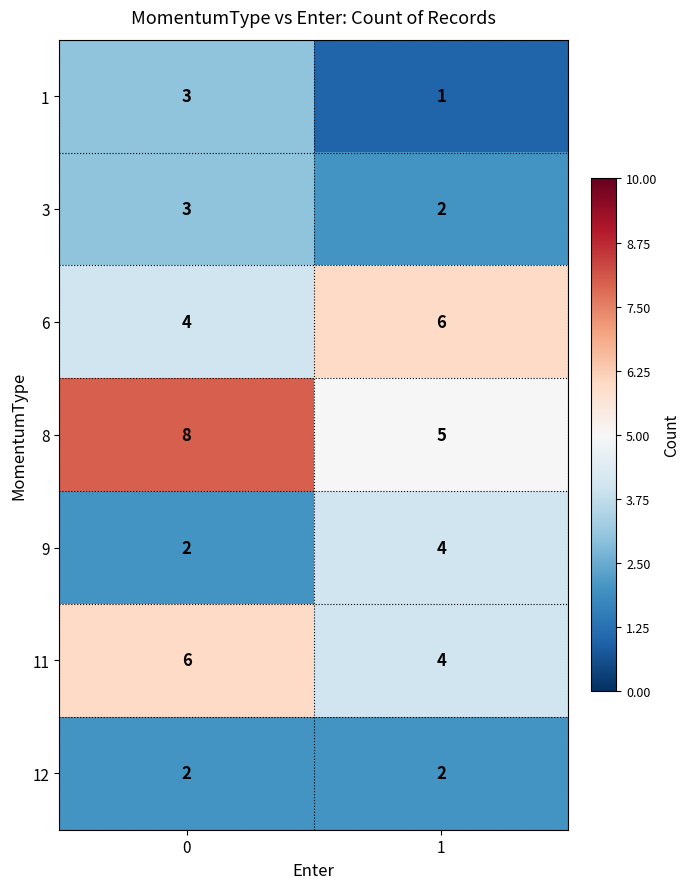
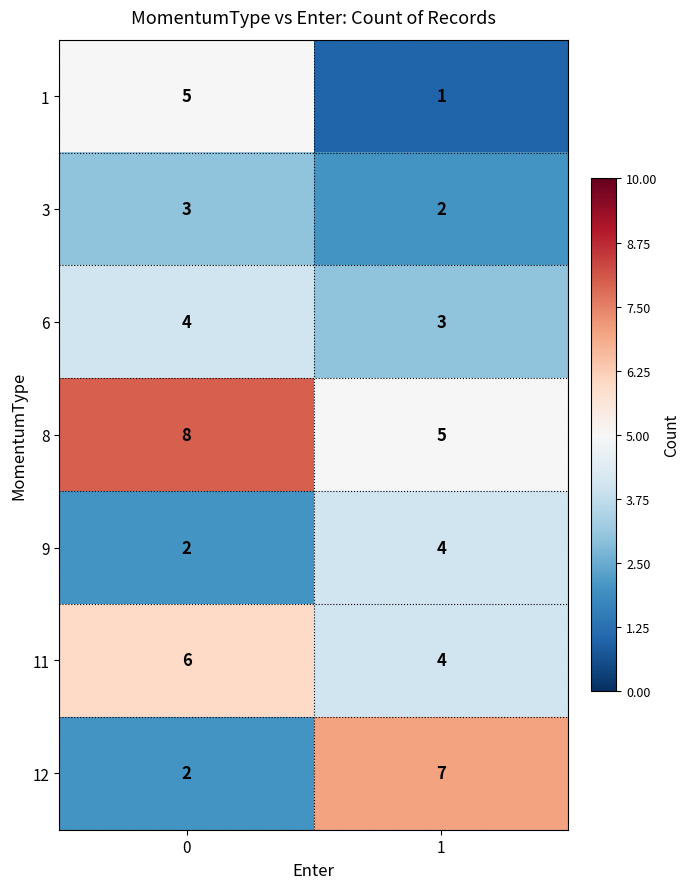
  {
    "1": {
-     "0": 3,
+     "0": 5,
      "1": 1
    },
    "3": {
      "0": 3,
      "1": 2
    },
    "6": {
      "0": 4,
-     "1": 6
+     "1": 3
    },
    "8": {
      "0": 8,
      "1": 5
    },
    "9": {
      "0": 2,
      "1": 4
    },
    "11": {
      "0": 6,
      "1": 4
    },
    "12": {
      "0": 2,
-     "1": 2
+     "1": 7
    }
  }
